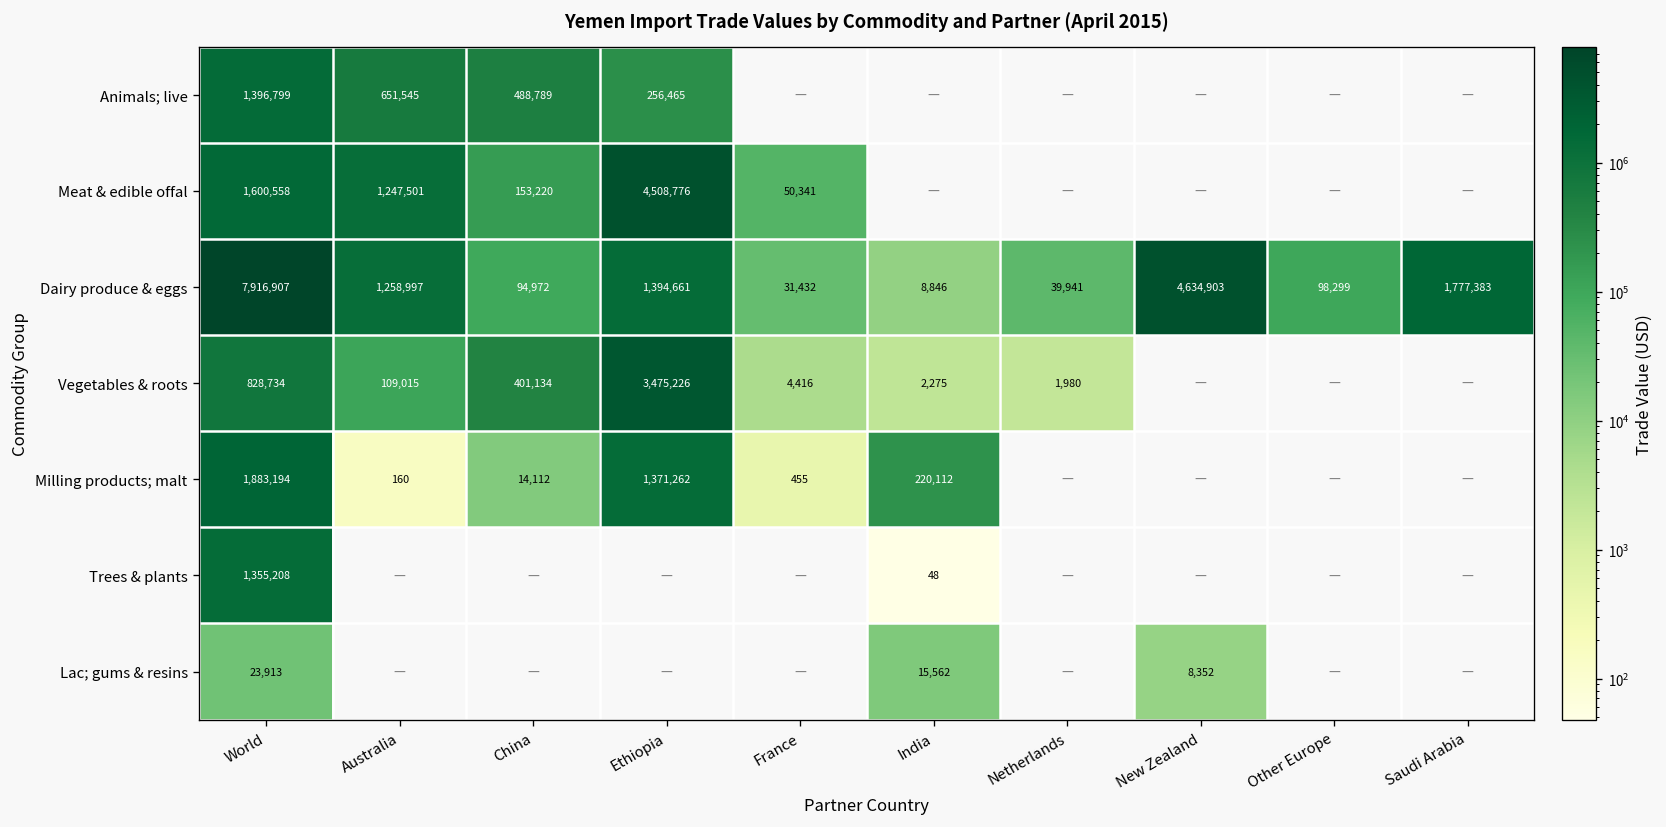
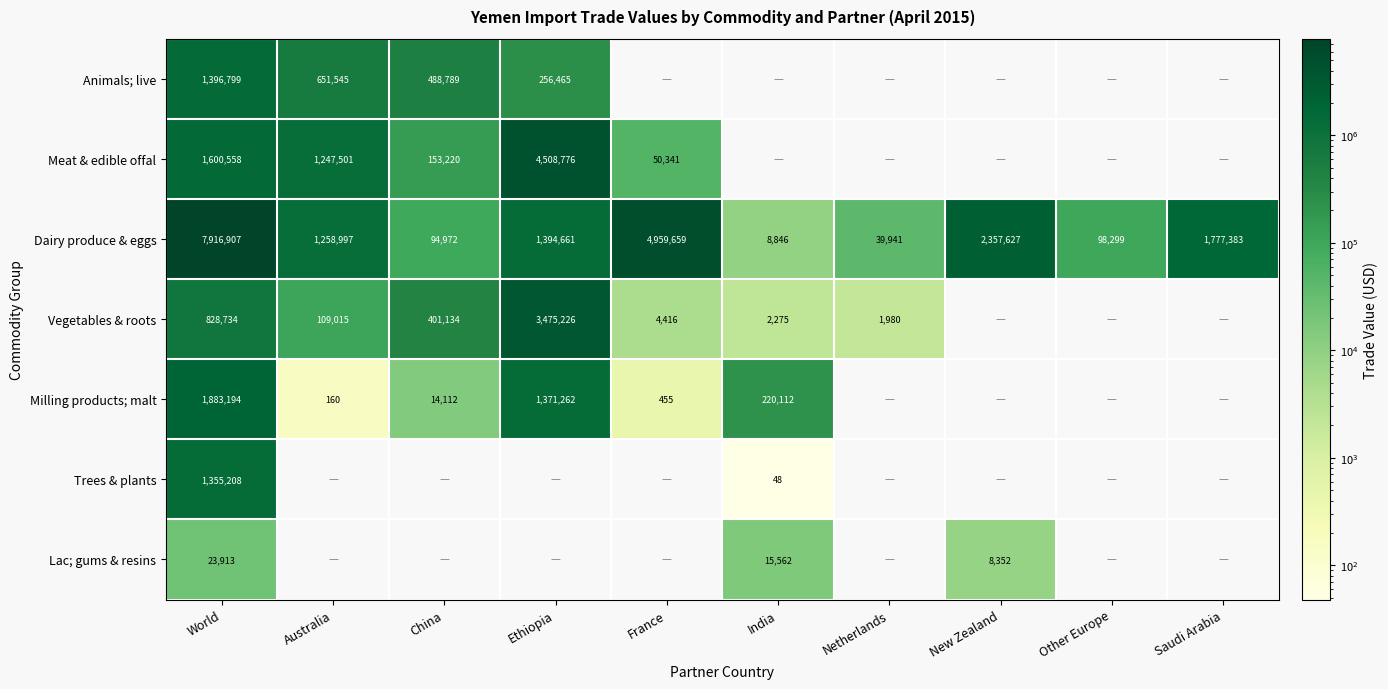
  {
    "Animals; live": {
      "World": "1,396,799",
      "Australia": "651,545",
      "China": "488,789",
      "Ethiopia": "256,465"
    },
    "Meat & edible offal": {
      "World": "1,600,558",
      "Australia": "1,247,501",
      "China": "153,220",
      "Ethiopia": "4,508,776",
      "France": "50,341"
    },
    "Dairy produce & eggs": {
      "World": "7,916,907",
      "Australia": "1,258,997",
      "China": "94,972",
      "Ethiopia": "1,394,661",
-     "France": "31,432",
+     "France": "4,959,659",
      "India": "8,846",
      "Netherlands": "39,941",
-     "New Zealand": "4,634,903",
+     "New Zealand": "2,357,627",
      "Other Europe": "98,299",
      "Saudi Arabia": "1,777,383"
    },
    "Vegetables & roots": {
      "World": "828,734",
      "Australia": "109,015",
      "China": "401,134",
      "Ethiopia": "3,475,226",
      "France": "4,416",
      "India": "2,275",
      "Netherlands": "1,980"
    },
    "Milling products; malt": {
      "World": "1,883,194",
      "Australia": "160",
      "China": "14,112",
      "Ethiopia": "1,371,262",
      "France": "455",
      "India": "220,112"
    },
    "Trees & plants": {
      "World": "1,355,208",
      "India": "48"
    },
    "Lac; gums & resins": {
      "World": "23,913",
      "India": "15,562",
      "New Zealand": "8,352"
    }
  }
